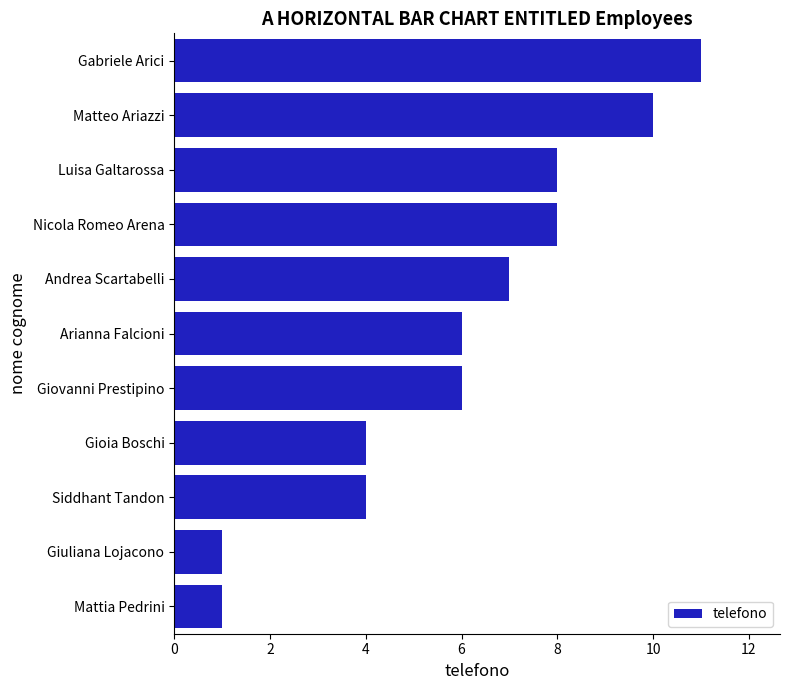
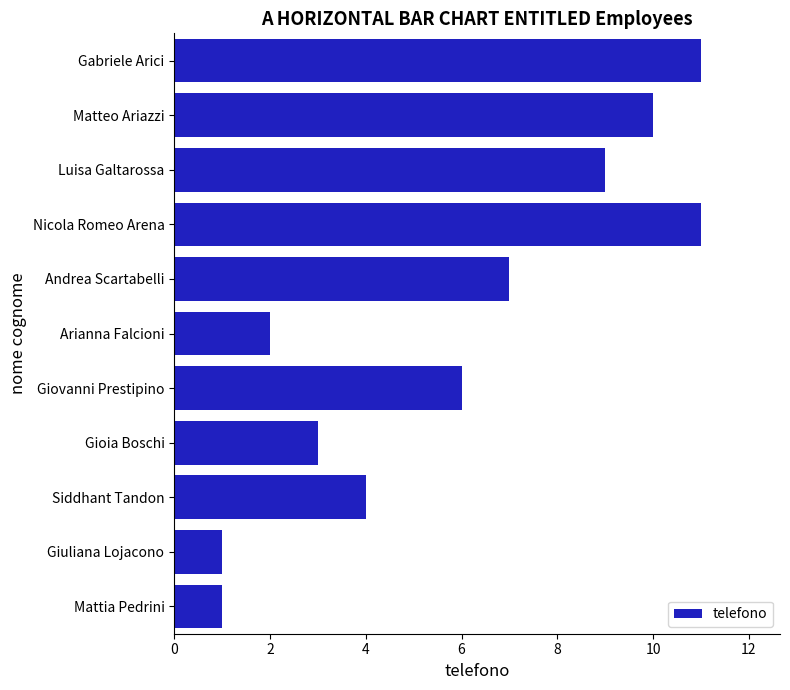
  {
    "Gabriele Arici": 11,
    "Matteo Ariazzi": 10,
-   "Luisa Galtarossa": 8,
-   "Nicola Romeo Arena": 8,
+   "Luisa Galtarossa": 9,
+   "Nicola Romeo Arena": 11,
    "Andrea Scartabelli": 7,
-   "Arianna Falcioni": 6,
+   "Arianna Falcioni": 2,
    "Giovanni Prestipino": 6,
-   "Gioia Boschi": 4,
+   "Gioia Boschi": 3,
    "Siddhant Tandon": 4,
    "Giuliana Lojacono": 1,
    "Mattia Pedrini": 1
  }
